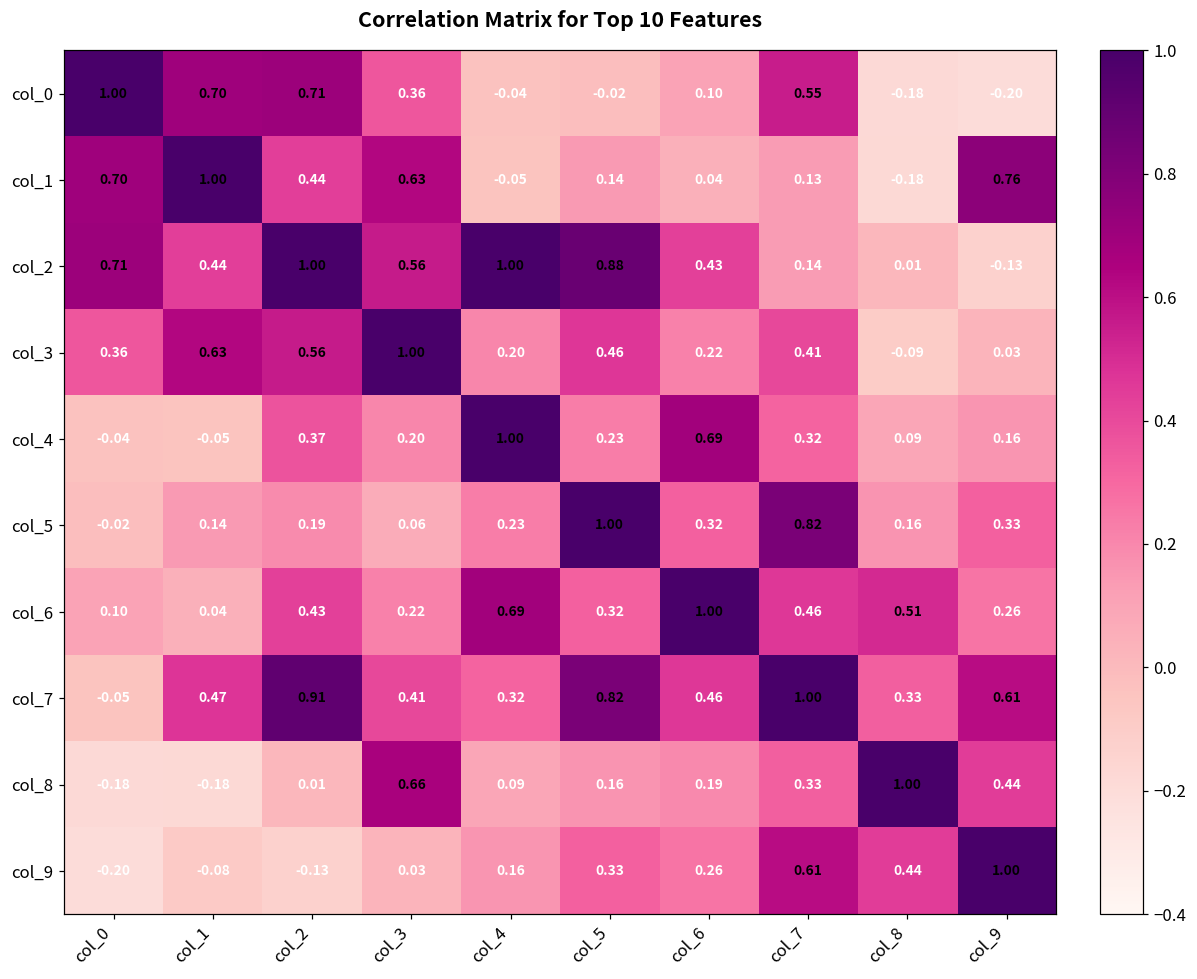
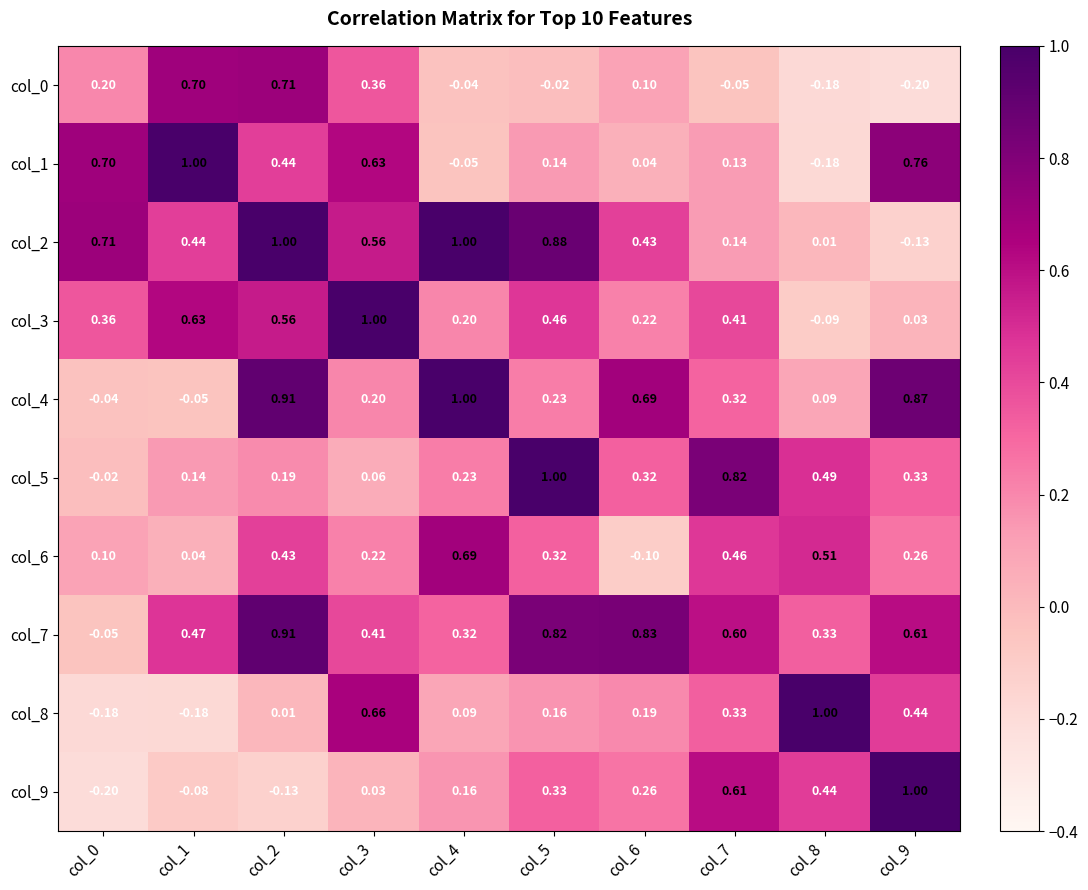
  {
    "col_0": {
-     "col_0": 1.00,
+     "col_0": 0.20,
      "col_1": 0.70,
      "col_2": 0.71,
      "col_3": 0.36,
      "col_4": -0.04,
      "col_5": -0.02,
      "col_6": 0.10,
-     "col_7": 0.55
+     "col_7": -0.05
    },
    "col_1": {
      "col_0": 0.70,
      "col_1": 1.00,
      "col_2": 0.44,
      "col_3": 0.63,
      "col_4": -0.05,
      "col_5": 0.14,
      "col_6": 0.04,
      "col_7": 0.13,
      "col_9": 0.76
    },
    "col_2": {
      "col_0": 0.71,
      "col_1": 0.44,
      "col_2": 1.00,
      "col_3": 0.56,
      "col_4": 1.00,
      "col_5": 0.88,
      "col_6": 0.43,
      "col_7": 0.14,
      "col_8": 0.01,
      "col_9": -0.13
    },
    "col_3": {
      "col_0": 0.36,
      "col_1": 0.63,
      "col_2": 0.56,
      "col_3": 1.00,
      "col_4": 0.20,
      "col_5": 0.46,
      "col_6": 0.22,
      "col_7": 0.41,
      "col_8": -0.09,
      "col_9": 0.03
    },
    "col_4": {
      "col_0": -0.04,
      "col_1": -0.05,
-     "col_2": 0.37,
+     "col_2": 0.91,
      "col_3": 0.20,
      "col_4": 1.00,
      "col_5": 0.23,
      "col_6": 0.69,
      "col_7": 0.32,
      "col_8": 0.09,
-     "col_9": 0.16
+     "col_9": 0.87
    },
    "col_5": {
      "col_0": -0.02,
      "col_1": 0.14,
      "col_2": 0.19,
      "col_3": 0.06,
      "col_4": 0.23,
      "col_5": 1.00,
      "col_6": 0.32,
      "col_7": 0.82,
-     "col_8": 0.16,
+     "col_8": 0.49,
      "col_9": 0.33
    },
    "col_6": {
      "col_0": 0.10,
      "col_1": 0.04,
      "col_2": 0.43,
      "col_3": 0.22,
      "col_4": 0.69,
      "col_5": 0.32,
-     "col_6": 1.00,
+     "col_6": -0.10,
      "col_7": 0.46,
      "col_8": 0.51,
      "col_9": 0.26
    },
    "col_7": {
      "col_0": -0.05,
      "col_1": 0.47,
      "col_2": 0.91,
      "col_3": 0.41,
      "col_4": 0.32,
      "col_5": 0.82,
-     "col_6": 0.46,
-     "col_7": 1.00,
+     "col_6": 0.83,
+     "col_7": 0.60,
      "col_8": 0.33,
      "col_9": 0.61
    },
    "col_8": {
      "col_2": 0.01,
      "col_3": 0.66,
      "col_4": 0.09,
      "col_5": 0.16,
      "col_6": 0.19,
      "col_7": 0.33,
      "col_8": 1.00,
      "col_9": 0.44
    },
    "col_9": {
      "col_1": -0.08,
      "col_2": -0.13,
      "col_3": 0.03,
      "col_4": 0.16,
      "col_5": 0.33,
      "col_6": 0.26,
      "col_7": 0.61,
      "col_8": 0.44,
      "col_9": 1.00
    }
  }
